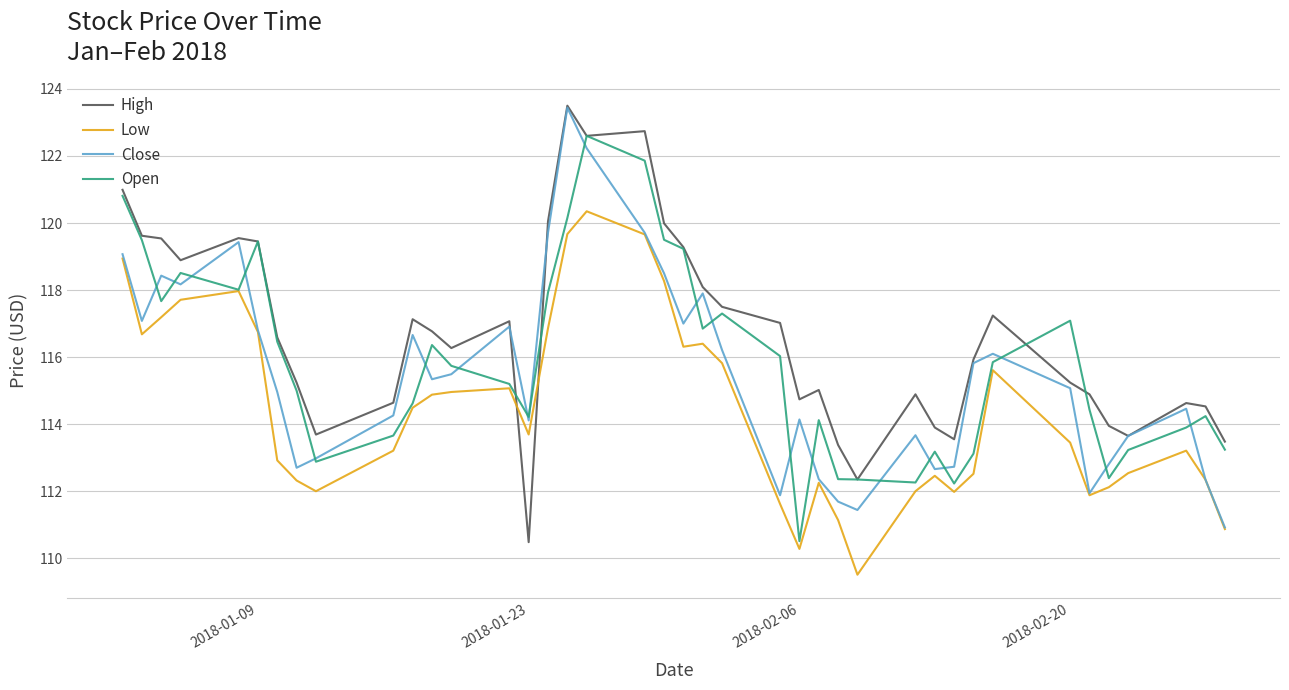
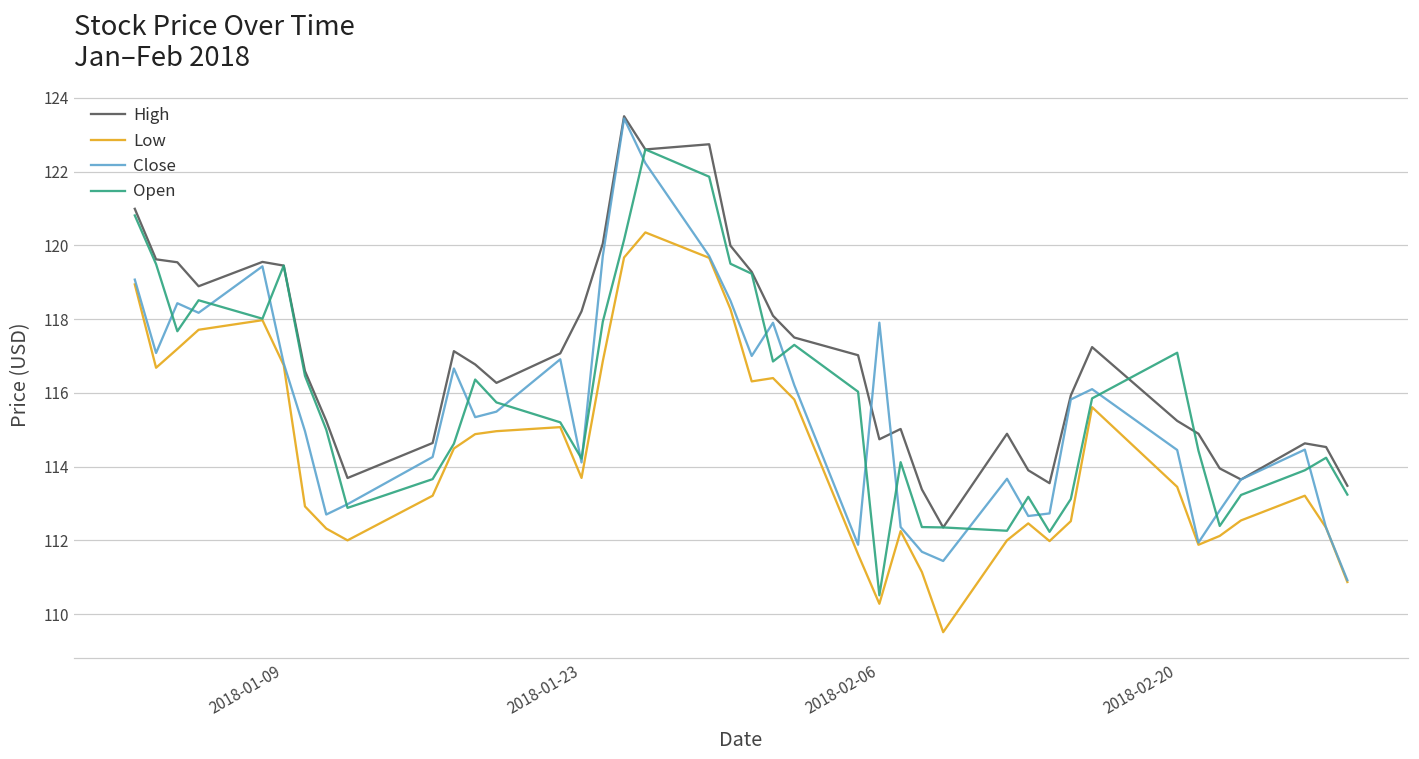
  {
    "High": {
-     "2018-01-23": 110.5,
+     "2018-01-23": 118.2,
      "2018-02-06": 114.7,
      "2018-02-20": 115.2
    },
    "Low": {
      "2018-01-23": 113.7,
      "2018-02-06": 110.3,
      "2018-02-20": 113.4
    },
    "Close": {
      "2018-01-23": 114.1,
-     "2018-02-06": 114.1,
-     "2018-02-20": 115.1
+     "2018-02-06": 117.9,
+     "2018-02-20": 114.4
    },
    "Open": {
      "2018-01-23": 114.2,
      "2018-02-06": 110.5,
      "2018-02-20": 117.1
    }
  }
